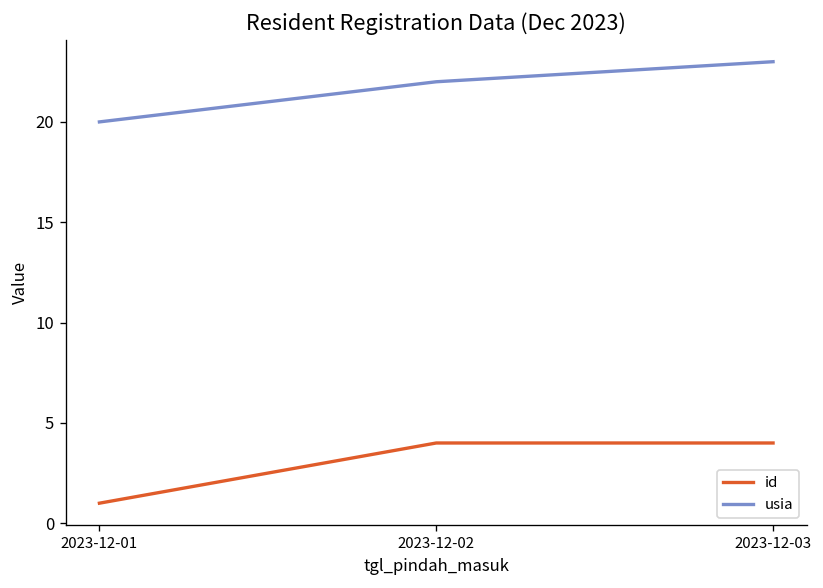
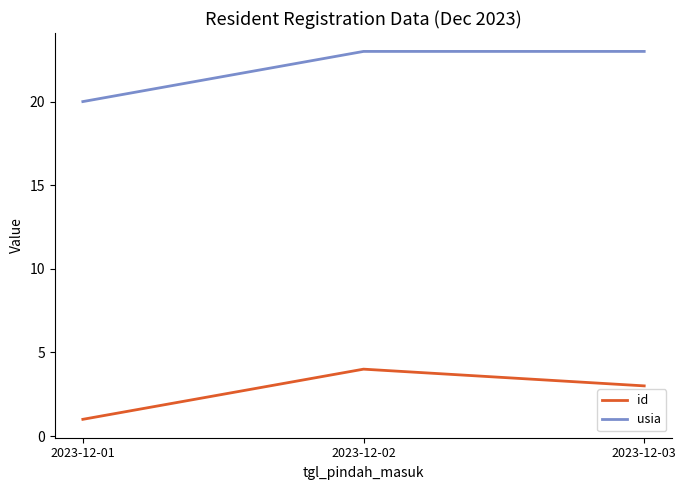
  {
    "id": {
      "2023-12-01": 1,
      "2023-12-02": 4,
-     "2023-12-03": 4
+     "2023-12-03": 3
    },
    "usia": {
      "2023-12-01": 20,
-     "2023-12-02": 22,
+     "2023-12-02": 23,
      "2023-12-03": 23
    }
  }
